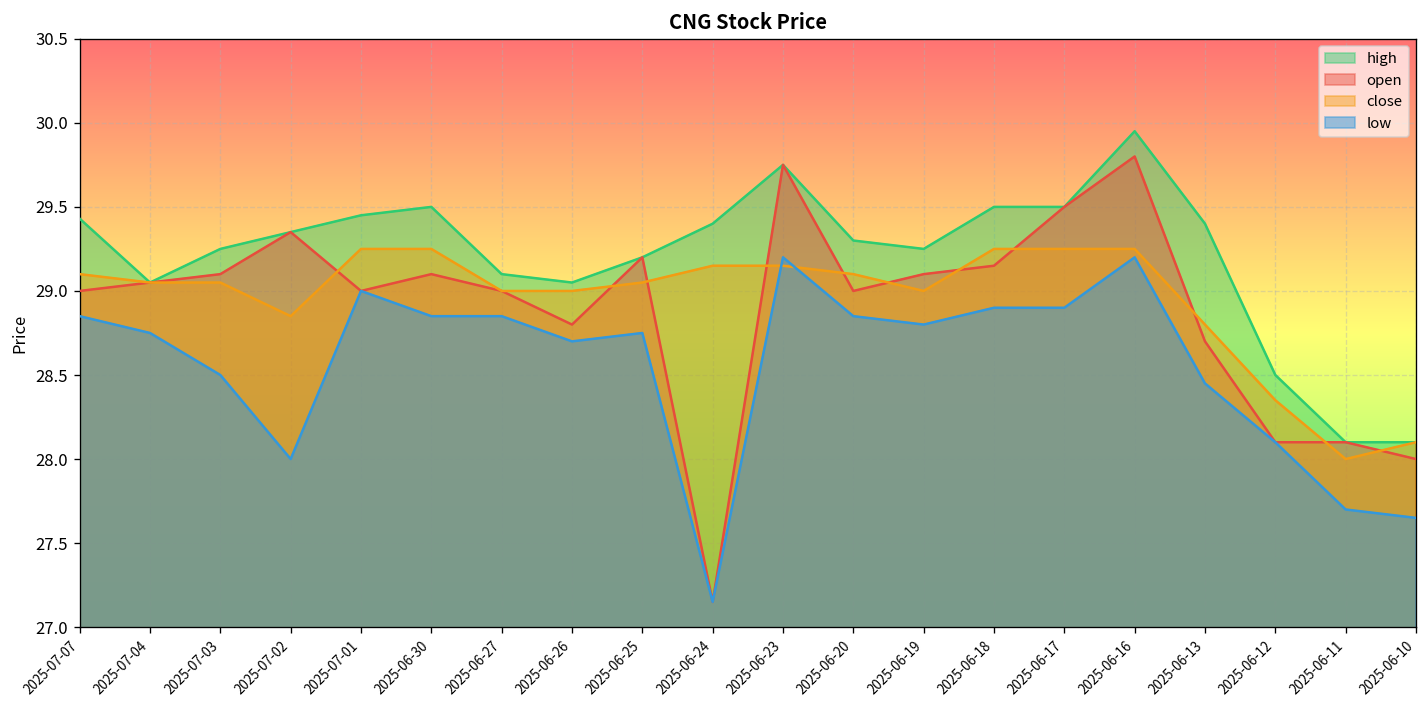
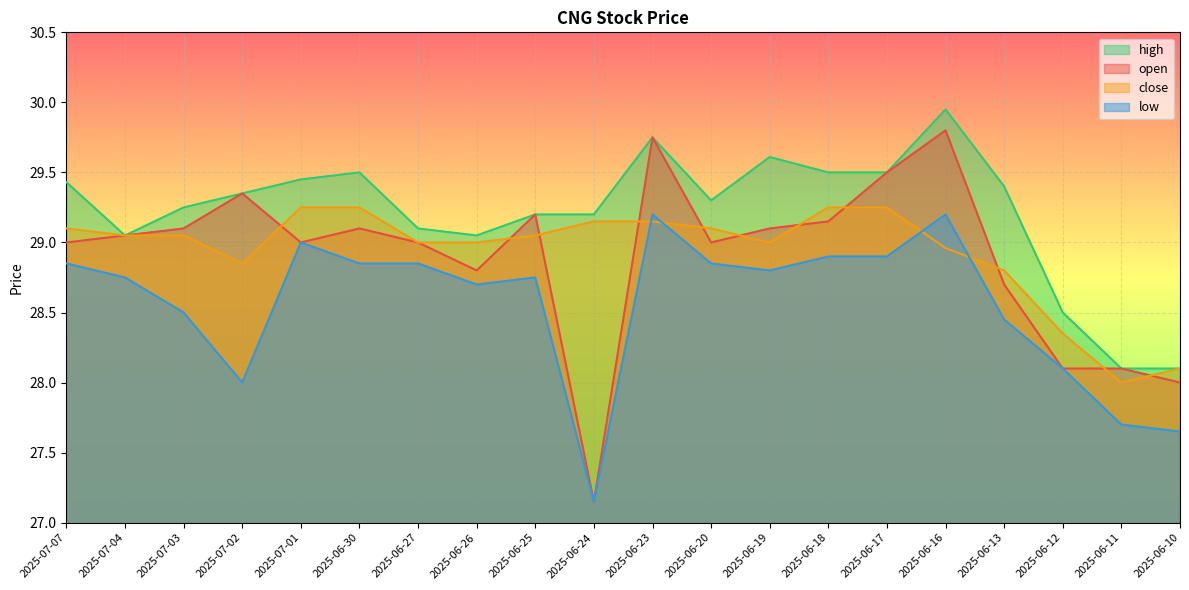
  {
    "high": {
      "2025-07-07": 29.43,
      "2025-07-03": 29.25,
      "2025-07-01": 29.45,
      "2025-06-30": 29.50,
      "2025-06-27": 29.10,
      "2025-06-26": 29.05,
-     "2025-06-24": 29.4,
+     "2025-06-24": 29.2,
      "2025-06-20": 29.30,
-     "2025-06-19": 29.25,
+     "2025-06-19": 29.61,
      "2025-06-18": 29.50,
      "2025-06-16": 29.95,
      "2025-06-13": 29.40,
      "2025-06-12": 28.50
    },
    "open": {
      "2025-07-07": 29.00,
      "2025-07-03": 29.10,
      "2025-06-30": 29.10,
      "2025-06-26": 28.80,
      "2025-06-20": 29.00,
      "2025-06-19": 29.10,
      "2025-06-18": 29.15,
      "2025-06-16": 29.80,
      "2025-06-13": 28.70,
      "2025-06-10": 28.00
    },
    "close": {
      "2025-07-07": 29.10,
      "2025-07-03": 29.05,
      "2025-07-02": 28.85,
      "2025-07-01": 29.25,
      "2025-06-30": 29.25,
      "2025-06-26": 29.00,
      "2025-06-25": 29.05,
      "2025-06-24": 29.15,
      "2025-06-23": 29.15,
      "2025-06-20": 29.10,
      "2025-06-19": 29.00,
      "2025-06-18": 29.25,
      "2025-06-17": 29.25,
-     "2025-06-16": 29.25,
+     "2025-06-16": 28.96,
      "2025-06-13": 28.80,
      "2025-06-12": 28.35,
      "2025-06-11": 28.00
    },
    "low": {
      "2025-07-07": 28.85,
      "2025-07-04": 28.75,
      "2025-07-03": 28.50,
      "2025-07-02": 28.00,
      "2025-06-30": 28.85,
      "2025-06-27": 28.85,
      "2025-06-26": 28.70,
      "2025-06-25": 28.75,
      "2025-06-23": 29.20,
      "2025-06-20": 28.85,
      "2025-06-19": 28.80,
      "2025-06-18": 28.90,
      "2025-06-17": 28.90,
      "2025-06-16": 29.20,
      "2025-06-13": 28.45,
      "2025-06-11": 27.70,
      "2025-06-10": 27.65
    }
  }
